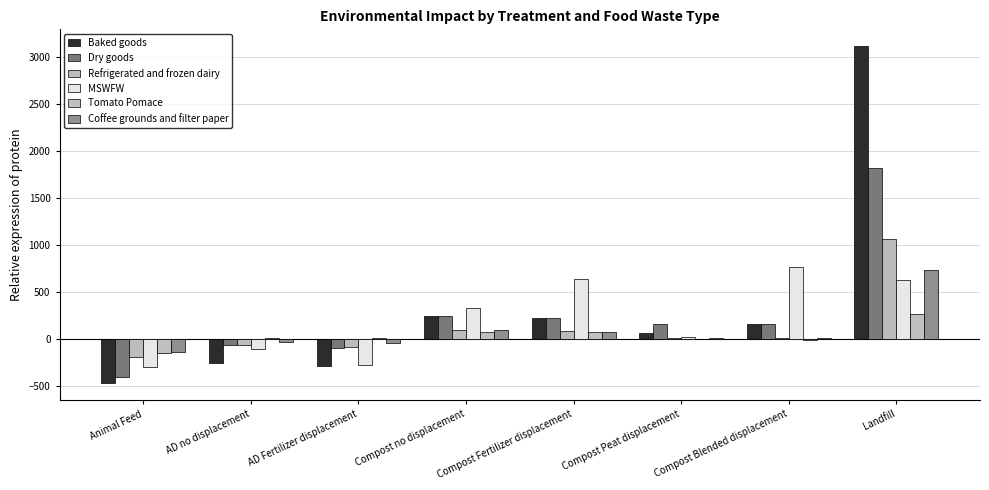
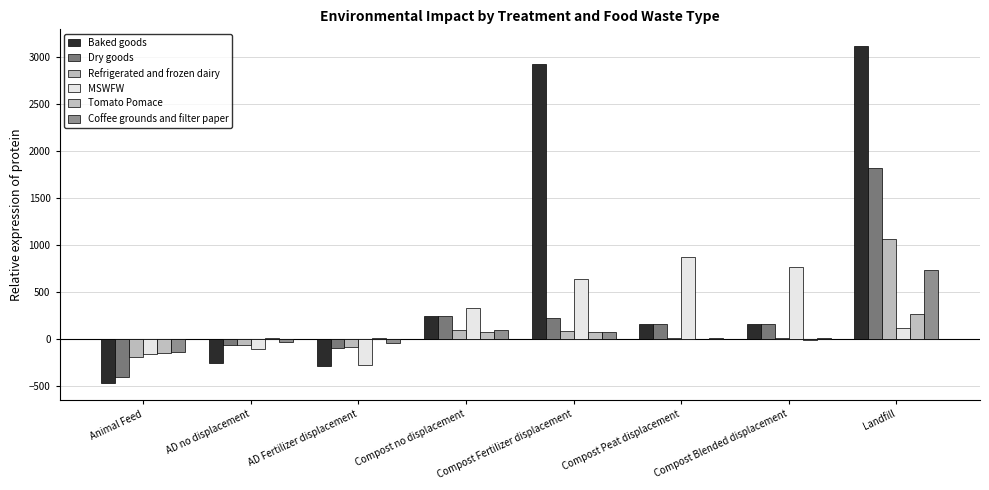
  {
    "Baked goods": {
      "Animal Feed": -500,
      "AD no displacement": -300,
      "AD Fertilizer displacement": -300,
      "Compost no displacement": 200,
-     "Compost Fertilizer displacement": 200,
-     "Compost Peat displacement": 100,
+     "Compost Fertilizer displacement": 2900,
+     "Compost Peat displacement": 200,
      "Compost Blended displacement": 200,
      "Landfill": 3100
    },
    "MSWFW": {
-     "Animal Feed": -300,
+     "Animal Feed": -200,
      "AD no displacement": -100,
      "AD Fertilizer displacement": -300,
      "Compost no displacement": 300,
      "Compost Fertilizer displacement": 600,
-     "Compost Peat displacement": 0,
+     "Compost Peat displacement": 900,
      "Compost Blended displacement": 800,
-     "Landfill": 600
+     "Landfill": 100
    }
  }
